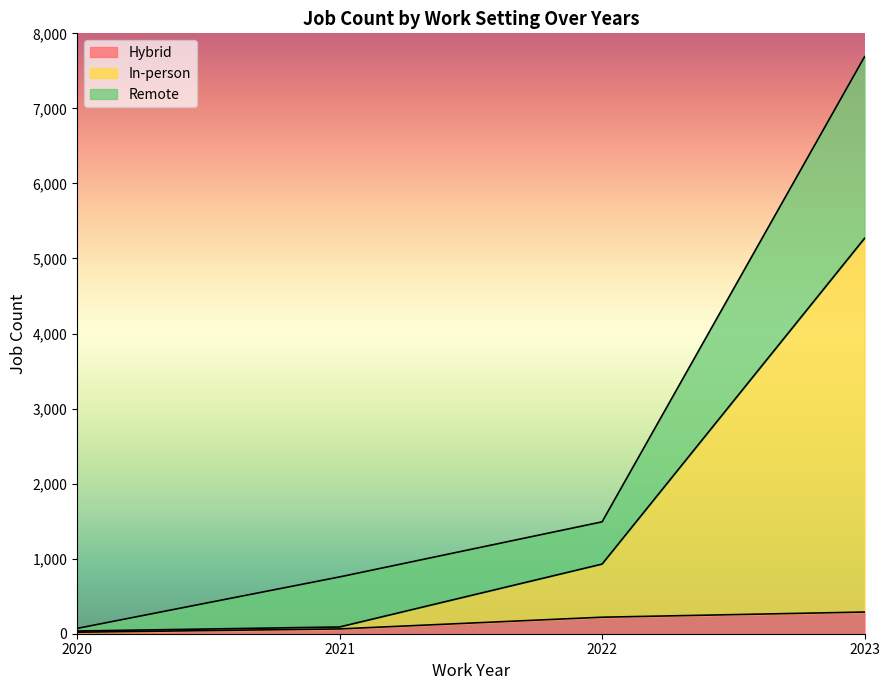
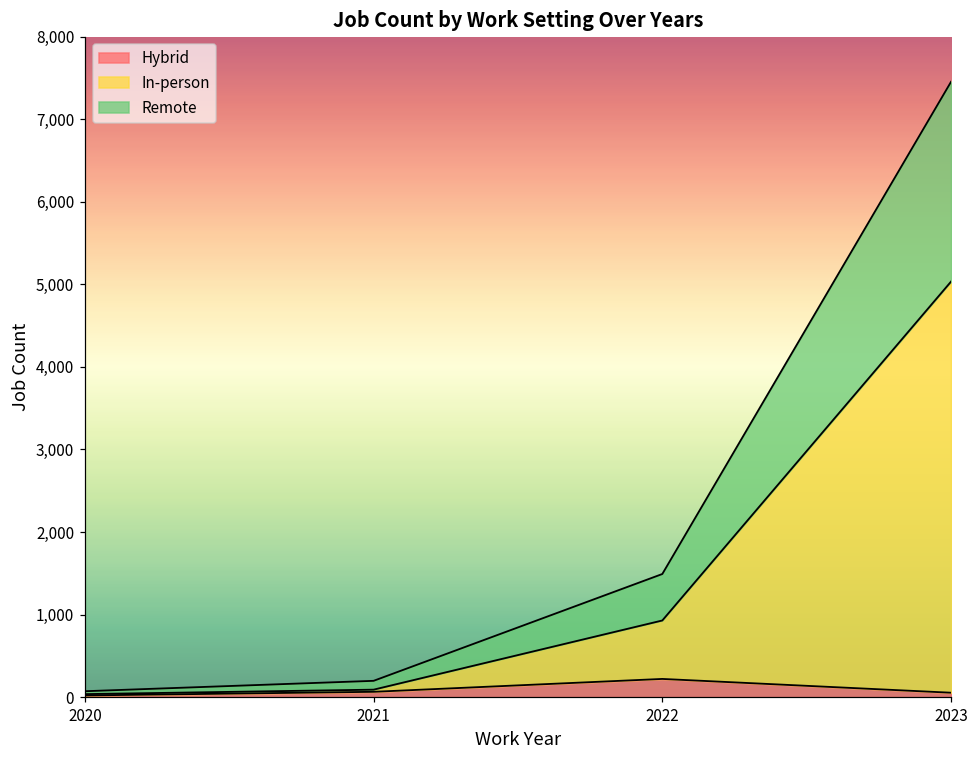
  {
    "Hybrid": {
      "2022": "200",
-     "2023": "300"
+     "2023": "100"
    },
    "In-person": {
      "2022": "700",
      "2023": "5,000"
    },
    "Remote": {
      "2020": "0",
-     "2021": "700",
+     "2021": "100",
      "2022": "600",
      "2023": "2,400"
    }
  }
